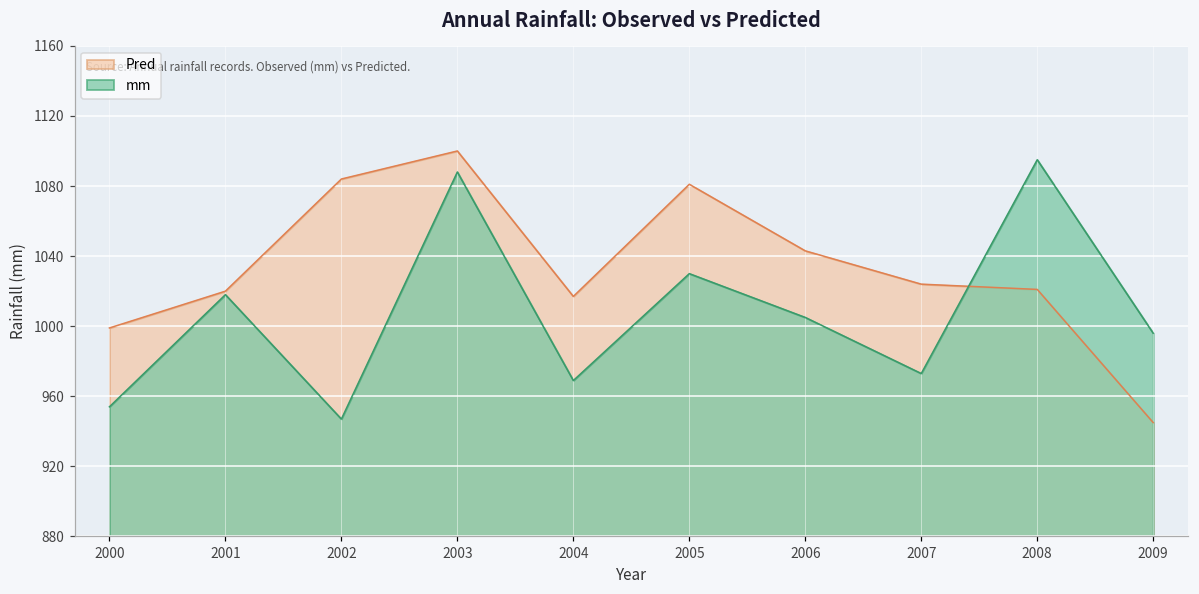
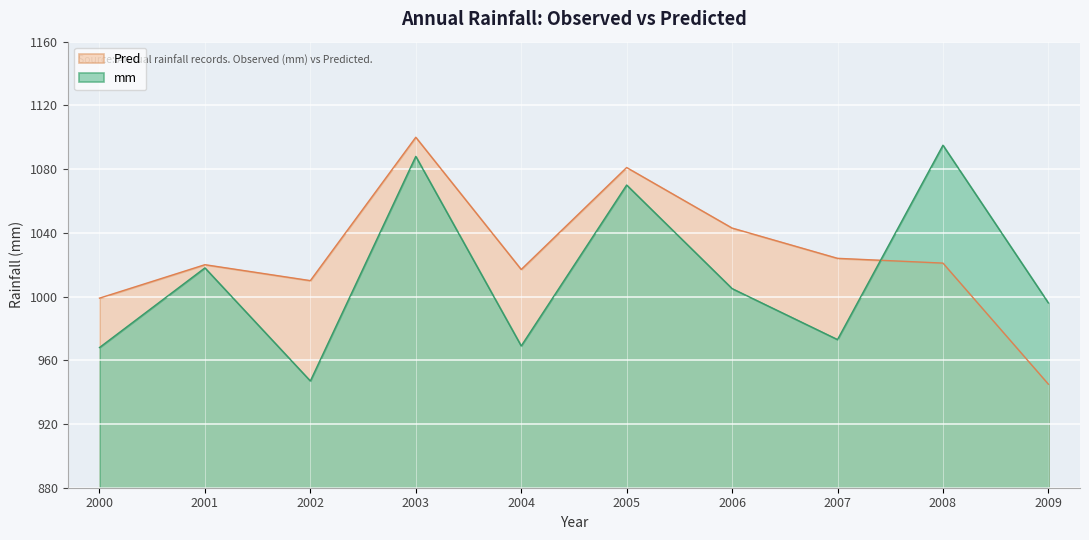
  {
    "Pred": {
      "2000": 999,
      "2001": 1020,
-     "2002": 1084,
+     "2002": 1010,
      "2003": 1100,
      "2004": 1017,
      "2005": 1081,
      "2006": 1043,
      "2007": 1024,
      "2008": 1021,
      "2009": 945
    },
    "mm": {
-     "2000": 954,
+     "2000": 968,
      "2001": 1018,
      "2002": 947,
      "2003": 1088,
      "2004": 969,
-     "2005": 1030,
+     "2005": 1070,
      "2006": 1005,
      "2007": 973,
      "2008": 1095,
      "2009": 996
    }
  }
